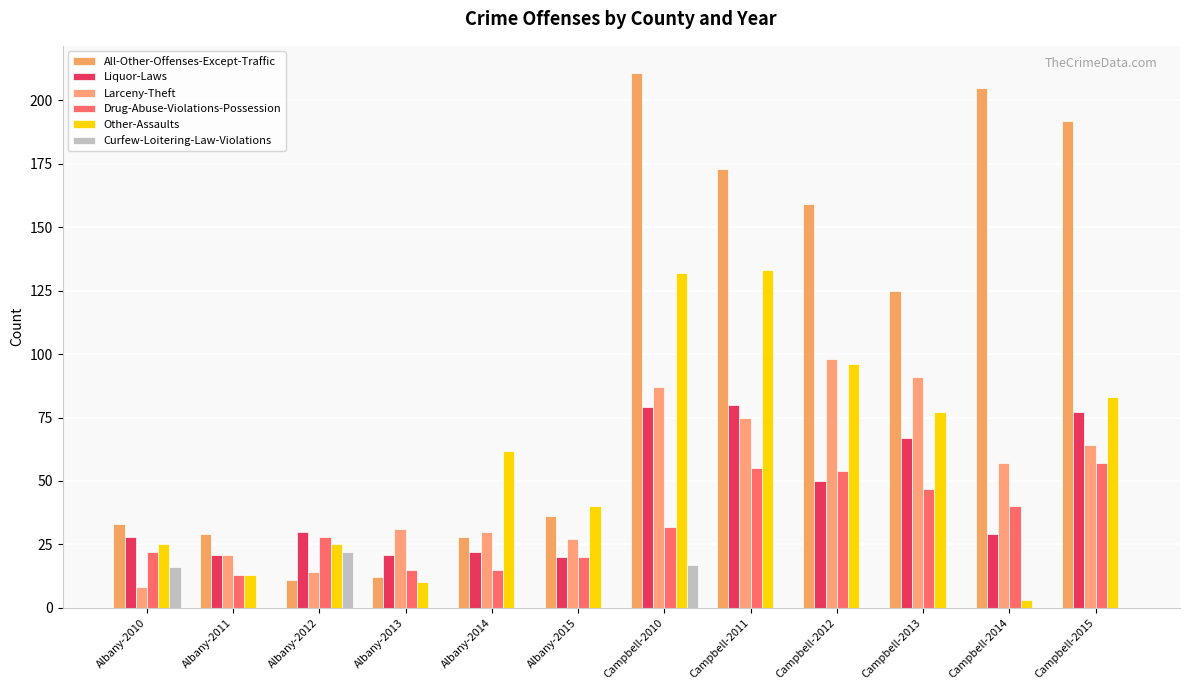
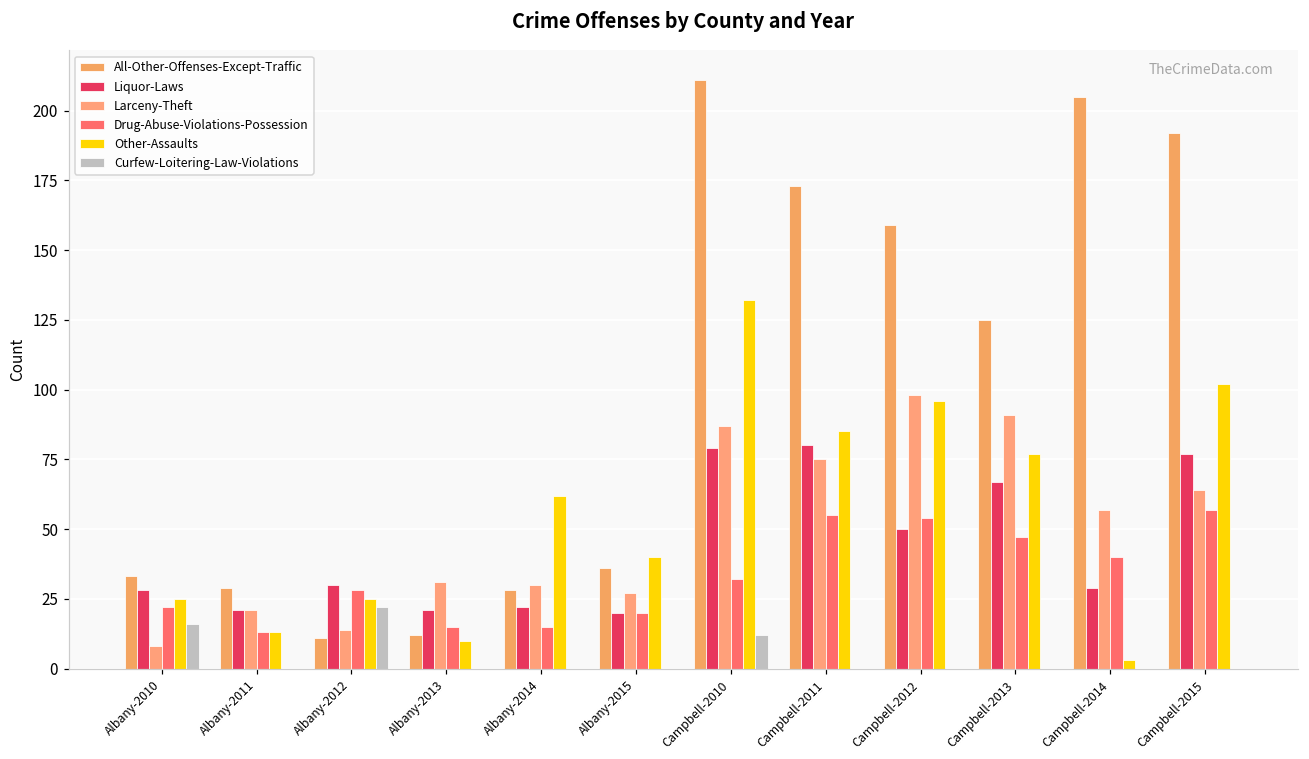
  {
    "Other-Assaults": {
      "Albany-2010": 25,
      "Albany-2011": 13,
      "Albany-2012": 25,
      "Albany-2013": 10,
      "Albany-2014": 62,
      "Albany-2015": 40,
      "Campbell-2010": 132,
-     "Campbell-2011": 133,
+     "Campbell-2011": 85,
      "Campbell-2012": 96,
      "Campbell-2013": 77,
      "Campbell-2014": 3,
-     "Campbell-2015": 83
+     "Campbell-2015": 102
    },
    "Curfew-Loitering-Law-Violations": {
      "Albany-2010": 16,
      "Albany-2011": 0,
      "Albany-2012": 22,
      "Albany-2013": 0,
      "Albany-2014": 0,
      "Albany-2015": 0,
-     "Campbell-2010": 17,
+     "Campbell-2010": 12,
      "Campbell-2011": 0,
      "Campbell-2012": 0,
      "Campbell-2013": 0,
      "Campbell-2014": 0,
      "Campbell-2015": 0
    }
  }
